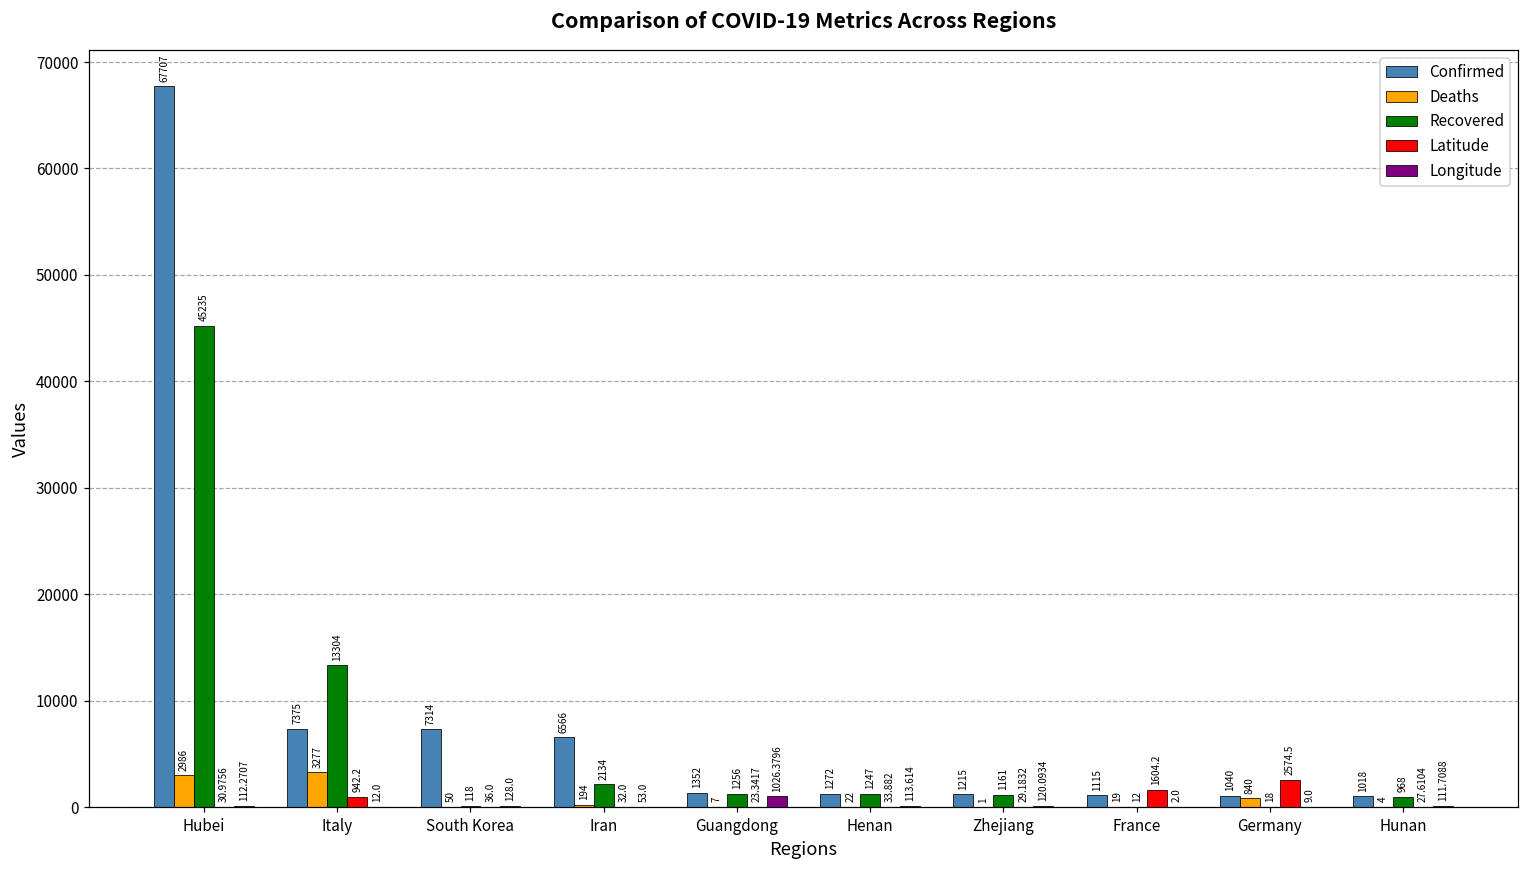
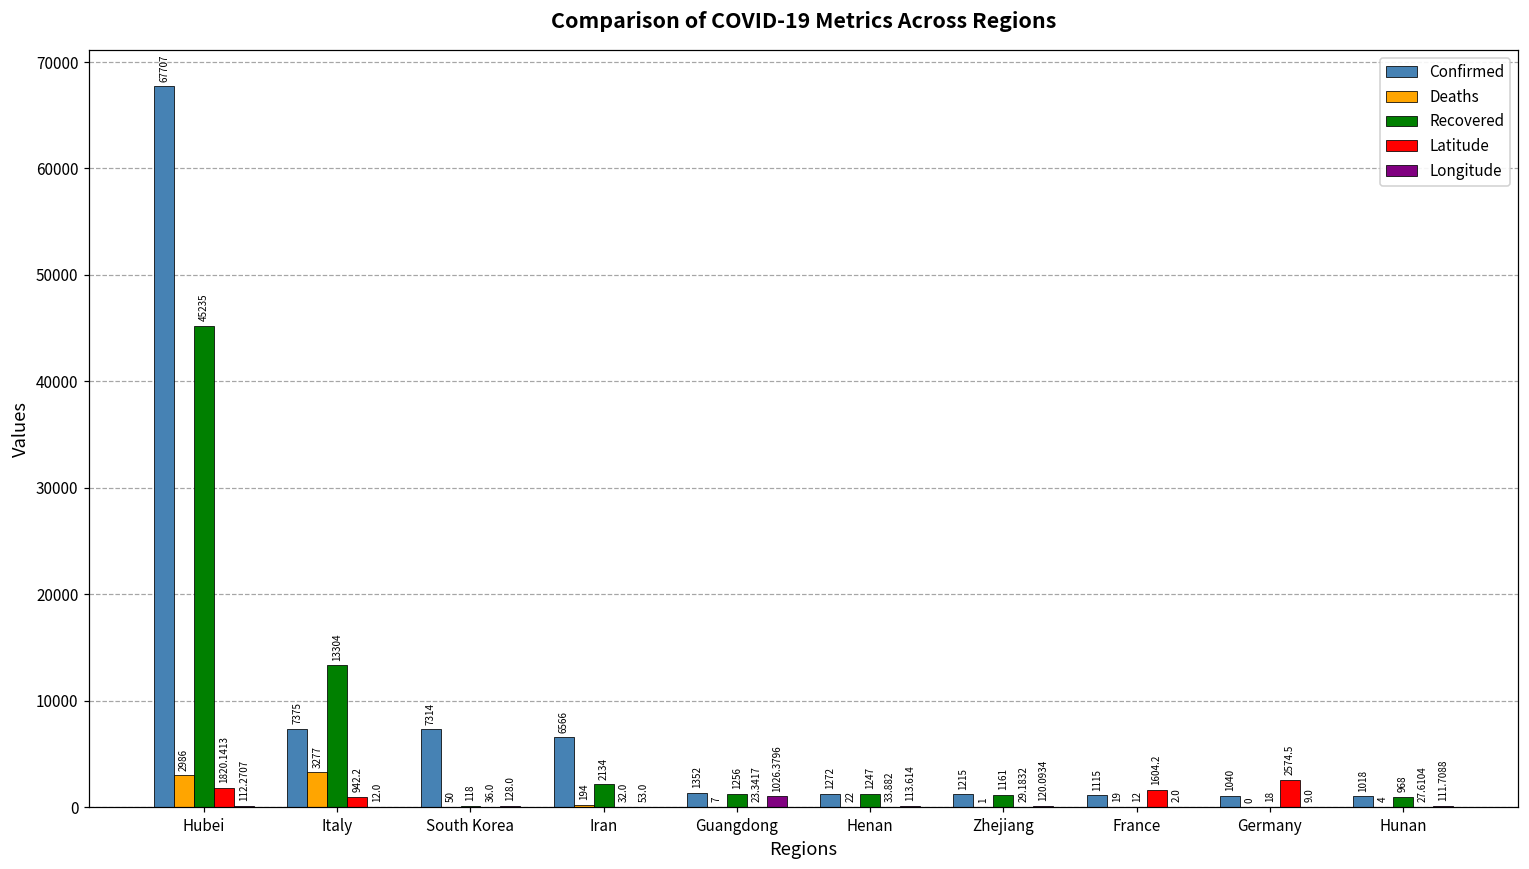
  {
    "Confirmed": {
      "Hubei": 67707,
      "Italy": 7375,
      "South Korea": 7314,
      "Iran": 6566,
      "Guangdong": 1352,
      "Henan": 1272,
      "Zhejiang": 1215,
      "France": 1115,
      "Germany": 1040,
      "Hunan": 1018
    },
    "Deaths": {
      "Hubei": 2986,
      "Italy": 3277,
      "South Korea": 50,
      "Iran": 194,
      "Guangdong": 7,
      "Henan": 22,
      "Zhejiang": 1,
      "France": 19,
-     "Germany": 840,
+     "Germany": 0,
      "Hunan": 4
    },
    "Recovered": {
      "Hubei": 45235,
      "Italy": 13304,
      "South Korea": 118,
      "Iran": 2134,
      "Guangdong": 1256,
      "Henan": 1247,
      "Zhejiang": 1161,
      "France": 12,
      "Germany": 18,
      "Hunan": 968
    },
    "Latitude": {
-     "Hubei": 30.9756,
+     "Hubei": 1820.1413,
      "Italy": 942.2,
      "South Korea": 36.0,
      "Iran": 32.0,
      "Guangdong": 23.3417,
      "Henan": 33.882,
      "Zhejiang": 29.1832,
      "France": 1604.2,
      "Germany": 2574.5,
      "Hunan": 27.6104
    },
    "Longitude": {
      "Hubei": 112.2707,
      "Italy": 12.0,
      "South Korea": 128.0,
      "Iran": 53.0,
      "Guangdong": 1026.3796,
      "Henan": 113.614,
      "Zhejiang": 120.0934,
      "France": 2.0,
      "Germany": 9.0,
      "Hunan": 111.7088
    }
  }
